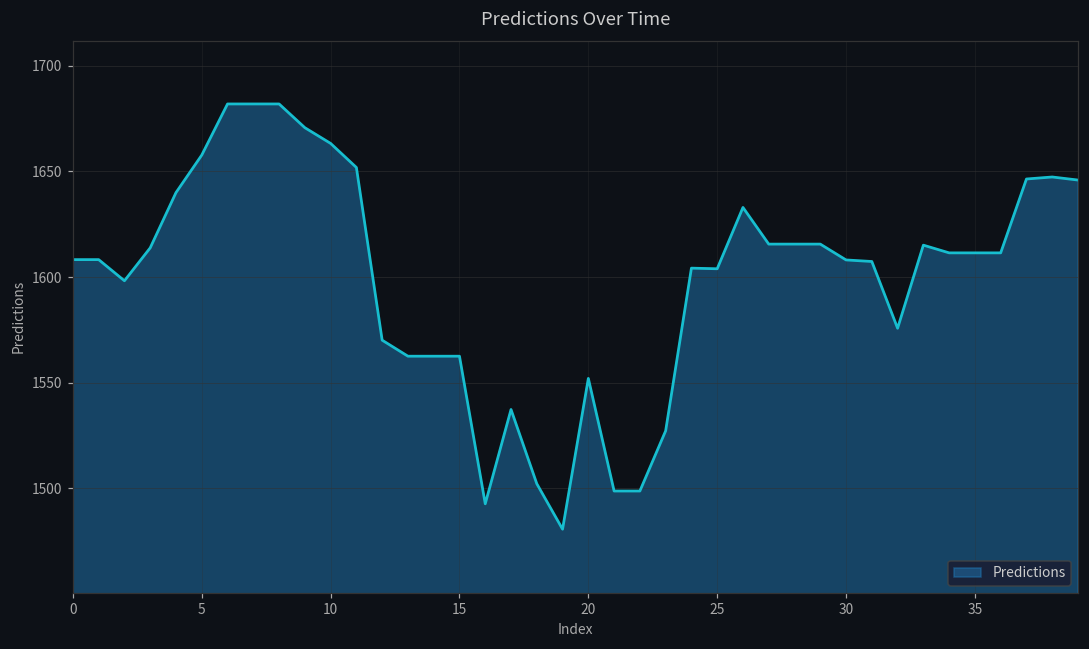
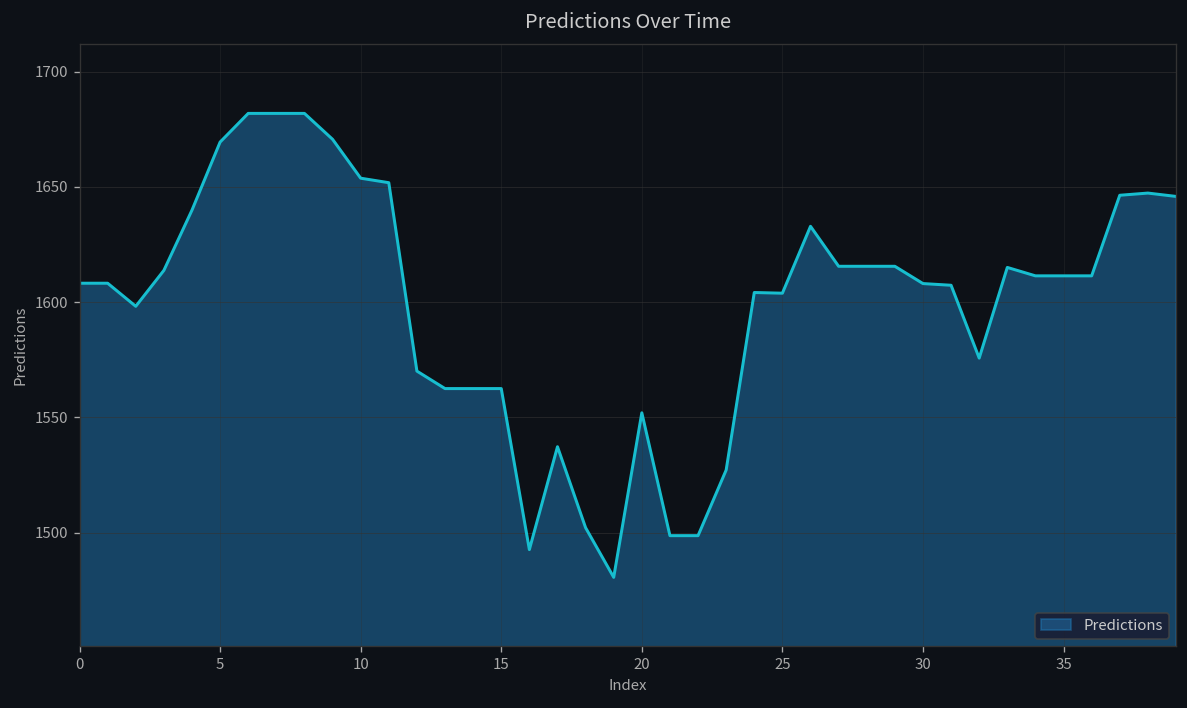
  {
    "0": 1608,
-   "5": 1658,
-   "10": 1663,
+   "5": 1669,
+   "10": 1654,
    "15": 1563,
    "20": 1552,
    "25": 1604,
    "30": 1608,
    "35": 1611
  }
